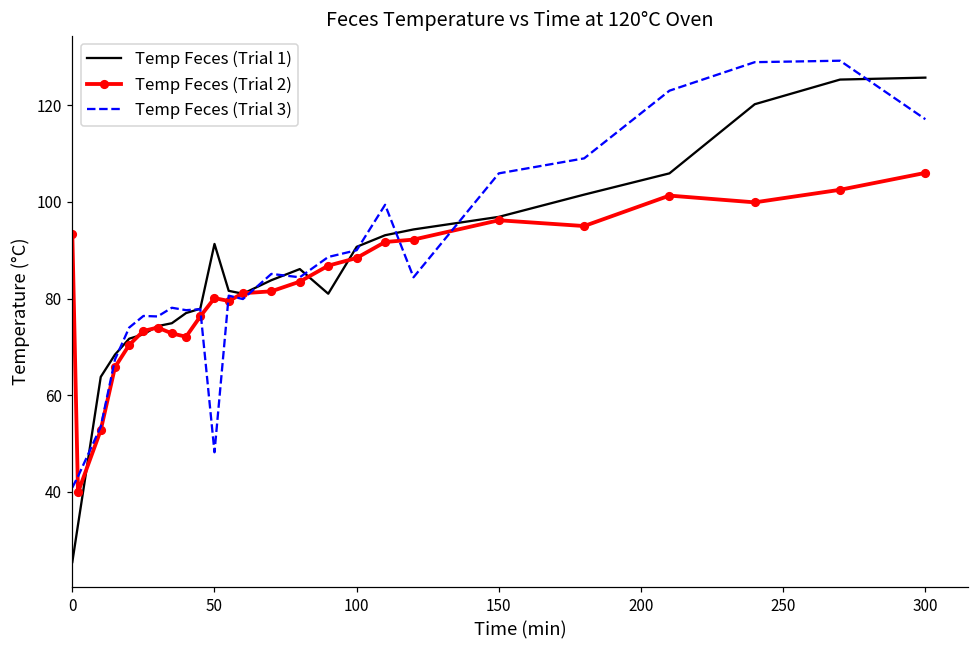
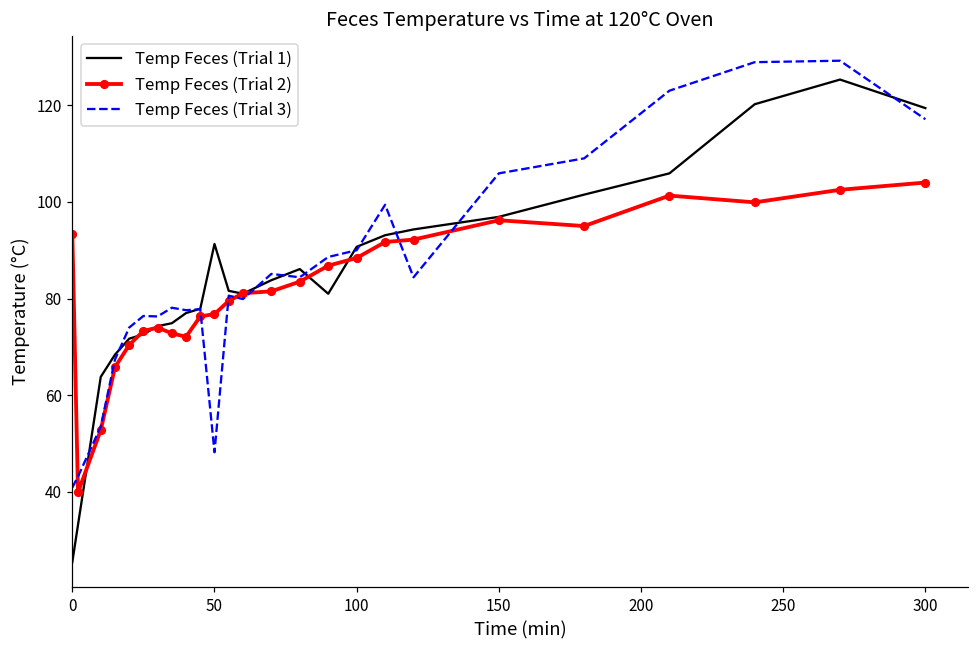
  {
    "Temp Feces (Trial 1)": {
      "0": 26,
      "50": 91,
      "100": 91,
      "150": 97,
-     "300": 126
+     "300": 119
    },
    "Temp Feces (Trial 2)": {
      "0": 93,
-     "50": 80,
+     "50": 77,
      "100": 88,
      "150": 96,
-     "300": 106
+     "300": 104
    },
    "Temp Feces (Trial 3)": {
      "0": 41,
      "50": 48,
      "100": 90,
      "150": 106,
      "300": 117
    }
  }
